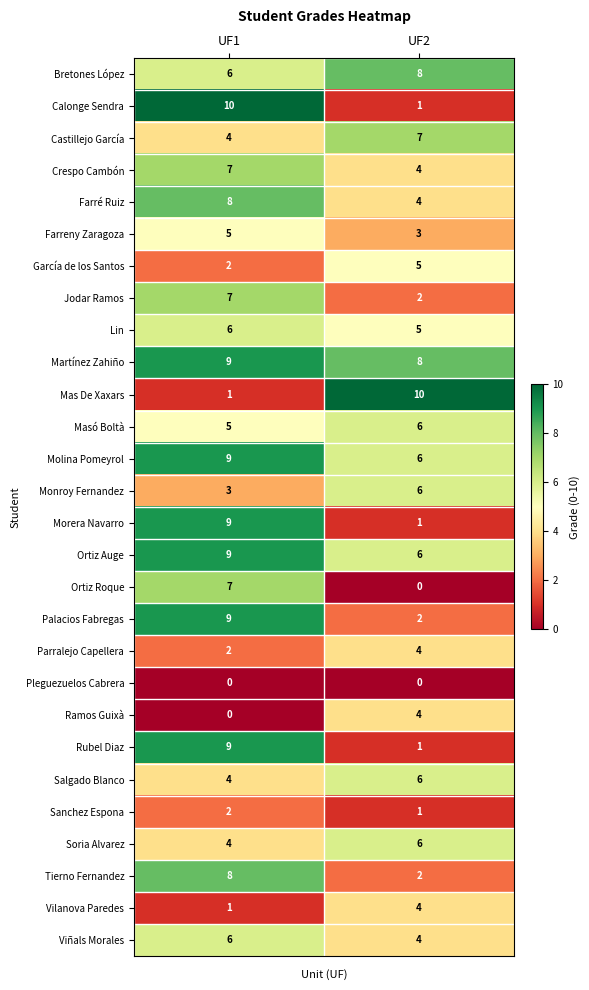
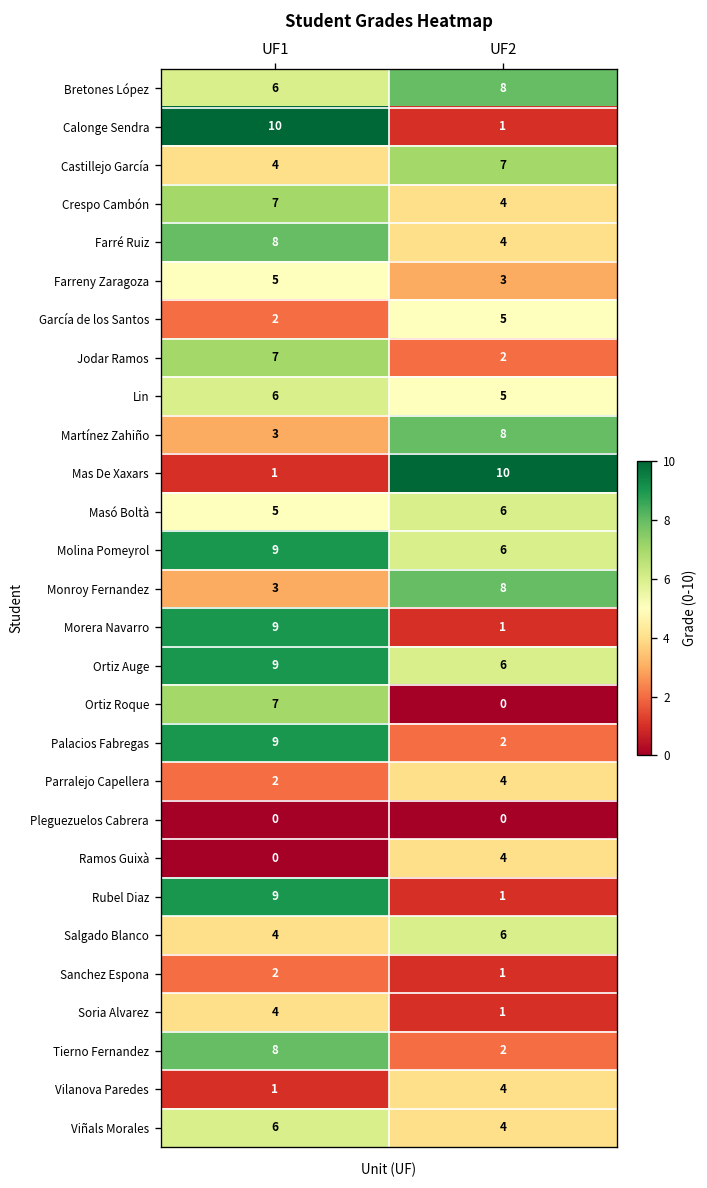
  {
    "Bretones López": {
      "UF1": 6,
      "UF2": 8
    },
    "Calonge Sendra": {
      "UF1": 10,
      "UF2": 1
    },
    "Castillejo García": {
      "UF1": 4,
      "UF2": 7
    },
    "Crespo Cambón": {
      "UF1": 7,
      "UF2": 4
    },
    "Farré Ruiz": {
      "UF1": 8,
      "UF2": 4
    },
    "Farreny Zaragoza": {
      "UF1": 5,
      "UF2": 3
    },
    "García de los Santos": {
      "UF1": 2,
      "UF2": 5
    },
    "Jodar Ramos": {
      "UF1": 7,
      "UF2": 2
    },
    "Lin": {
      "UF1": 6,
      "UF2": 5
    },
    "Martínez Zahiño": {
-     "UF1": 9,
+     "UF1": 3,
      "UF2": 8
    },
    "Mas De Xaxars": {
      "UF1": 1,
      "UF2": 10
    },
    "Masó Boltà": {
      "UF1": 5,
      "UF2": 6
    },
    "Molina Pomeyrol": {
      "UF1": 9,
      "UF2": 6
    },
    "Monroy Fernandez": {
      "UF1": 3,
-     "UF2": 6
+     "UF2": 8
    },
    "Morera Navarro": {
      "UF1": 9,
      "UF2": 1
    },
    "Ortiz Auge": {
      "UF1": 9,
      "UF2": 6
    },
    "Ortiz Roque": {
      "UF1": 7,
      "UF2": 0
    },
    "Palacios Fabregas": {
      "UF1": 9,
      "UF2": 2
    },
    "Parralejo Capellera": {
      "UF1": 2,
      "UF2": 4
    },
    "Pleguezuelos Cabrera": {
      "UF1": 0,
      "UF2": 0
    },
    "Ramos Guixà": {
      "UF1": 0,
      "UF2": 4
    },
    "Rubel Diaz": {
      "UF1": 9,
      "UF2": 1
    },
    "Salgado Blanco": {
      "UF1": 4,
      "UF2": 6
    },
    "Sanchez Espona": {
      "UF1": 2,
      "UF2": 1
    },
    "Soria Alvarez": {
      "UF1": 4,
-     "UF2": 6
+     "UF2": 1
    },
    "Tierno Fernandez": {
      "UF1": 8,
      "UF2": 2
    },
    "Vilanova Paredes": {
      "UF1": 1,
      "UF2": 4
    },
    "Viñals Morales": {
      "UF1": 6,
      "UF2": 4
    }
  }
